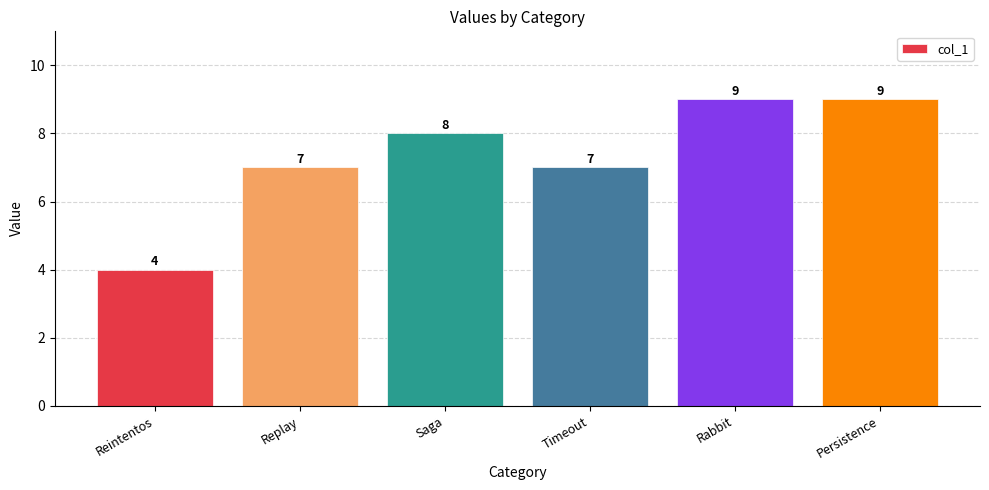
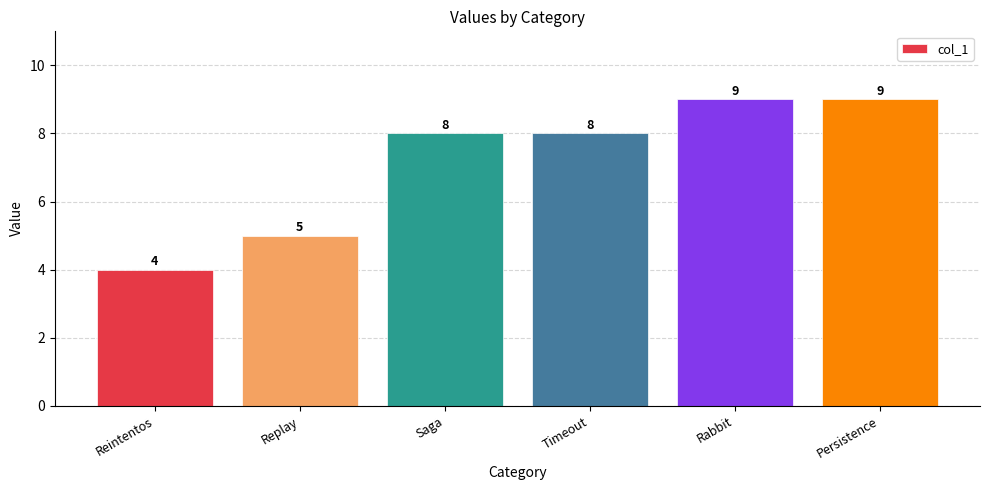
  {
    "Reintentos": 4,
-   "Replay": 7,
+   "Replay": 5,
    "Saga": 8,
-   "Timeout": 7,
+   "Timeout": 8,
    "Rabbit": 9,
    "Persistence": 9
  }
